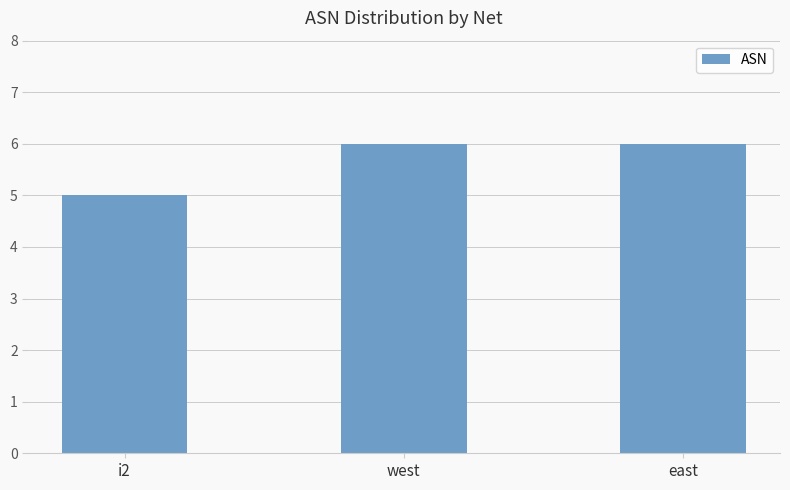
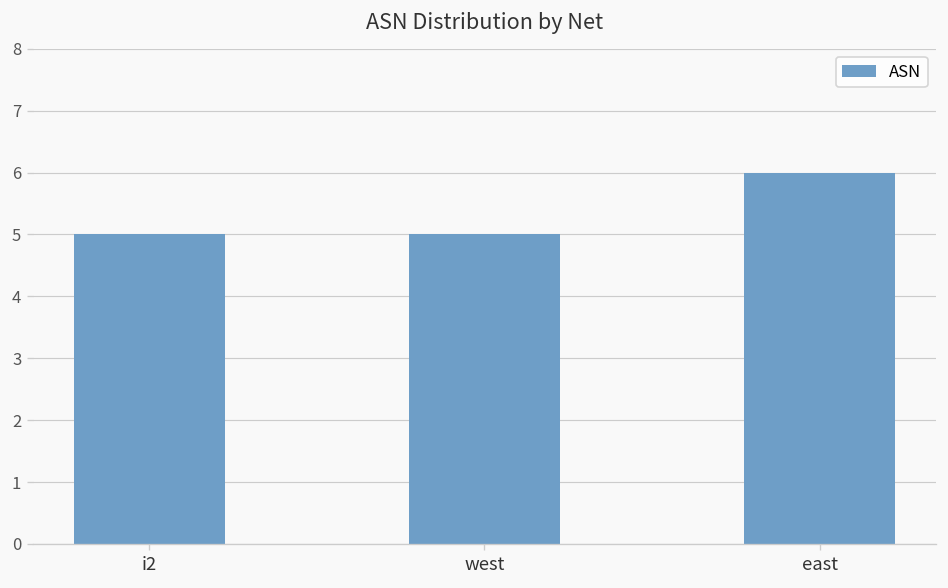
  {
    "i2": 5,
-   "west": 6,
+   "west": 5,
    "east": 6
  }
